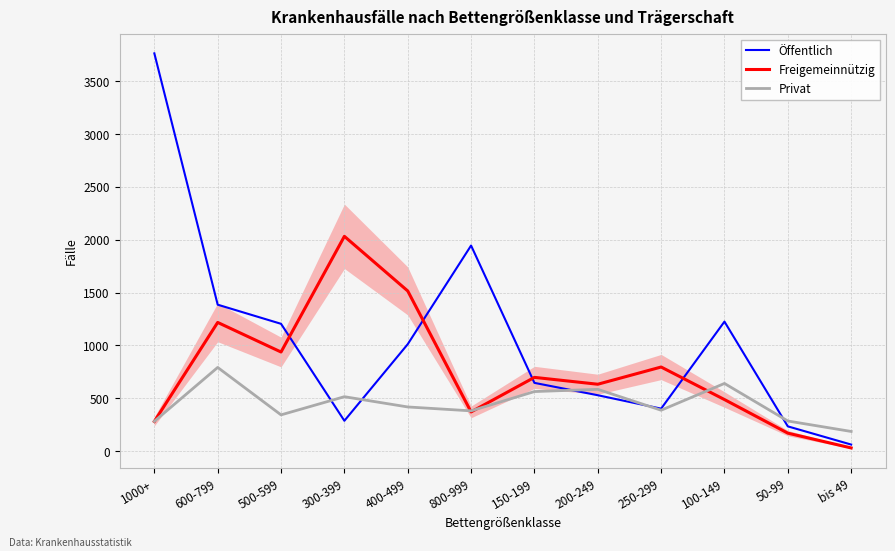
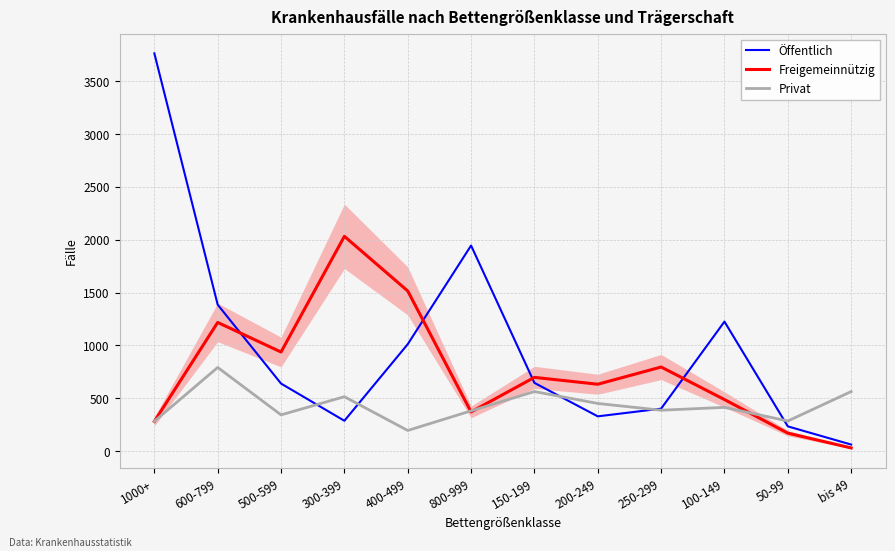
  {
    "Öffentlich": {
      "1000+": 3760,
-     "500-599": 1200,
+     "500-599": 640,
      "300-399": 290,
      "400-499": 1010,
      "800-999": 1940,
      "150-199": 650,
-     "200-249": 530,
+     "200-249": 330,
      "100-149": 1220,
      "50-99": 230,
      "bis 49": 60
    },
    "Privat": {
      "600-799": 790,
      "500-599": 340,
      "300-399": 510,
-     "400-499": 420,
+     "400-499": 190,
      "150-199": 560,
-     "200-249": 580,
-     "100-149": 640,
+     "200-249": 450,
+     "100-149": 410,
      "50-99": 280,
-     "bis 49": 190
+     "bis 49": 560
    }
  }
